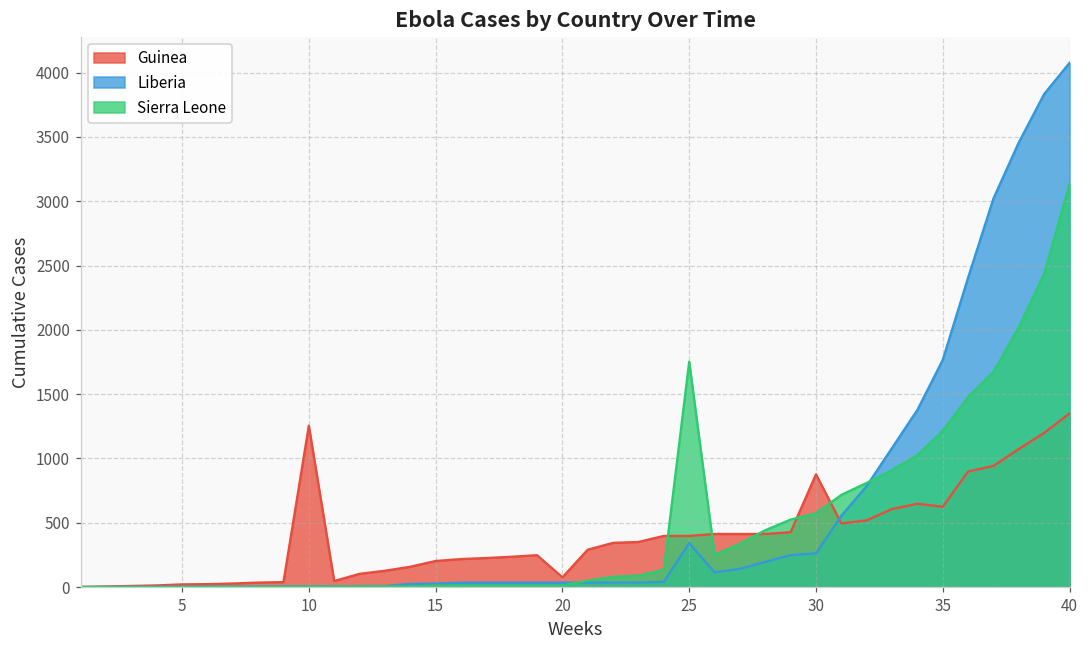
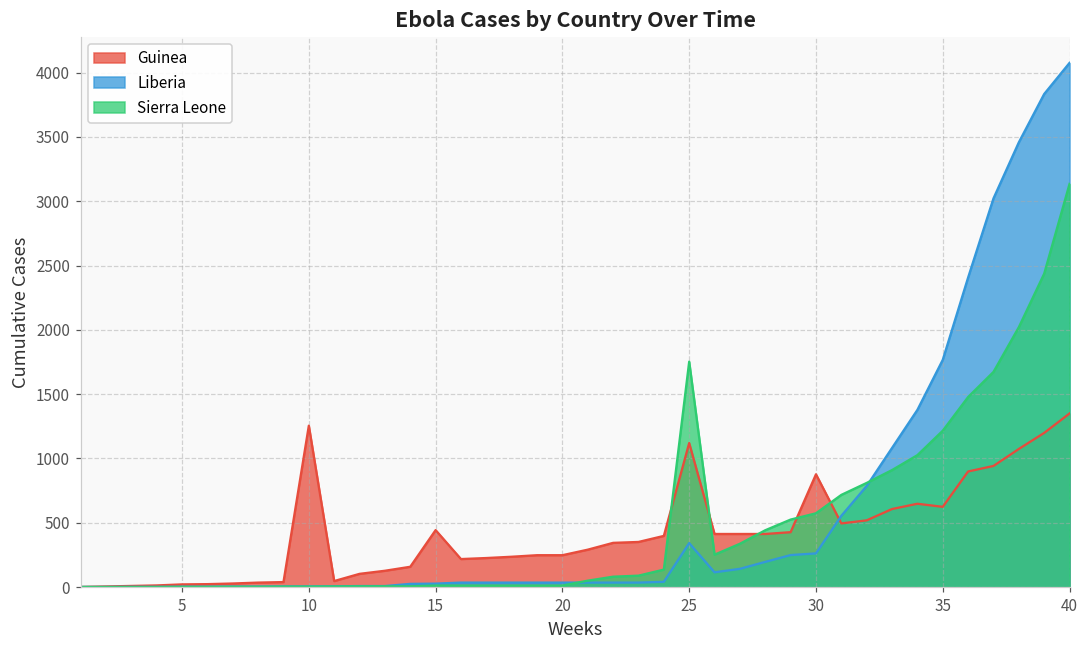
  {
    "Guinea": {
      "10": 1260,
-     "15": 200,
-     "20": 80,
-     "25": 400,
+     "15": 440,
+     "20": 250,
+     "25": 1120,
      "30": 880,
      "35": 620,
      "40": 1350
    },
    "Liberia": {
      "20": 40,
      "25": 340,
      "30": 260,
      "35": 1770,
      "40": 4080
    },
    "Sierra Leone": {
      "20": 10,
      "25": 1750,
      "30": 570,
      "35": 1220,
      "40": 3140
    }
  }
